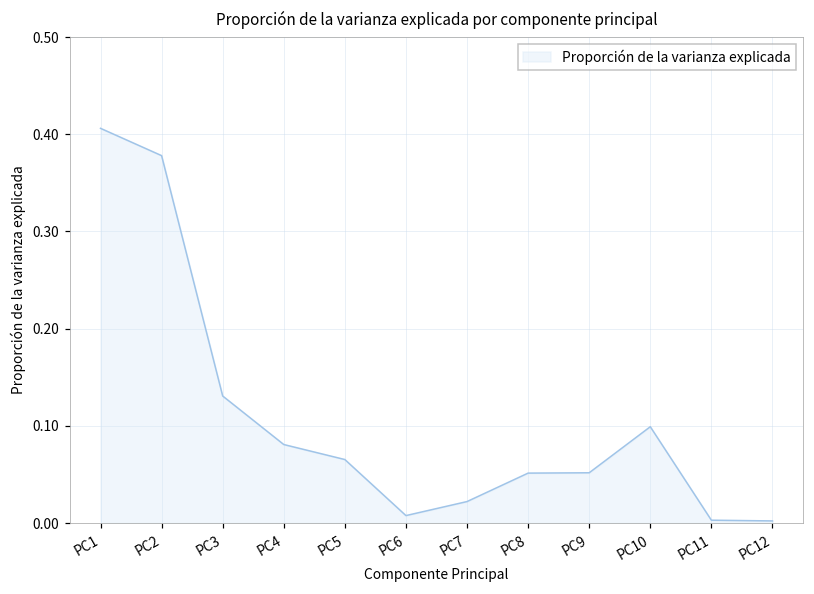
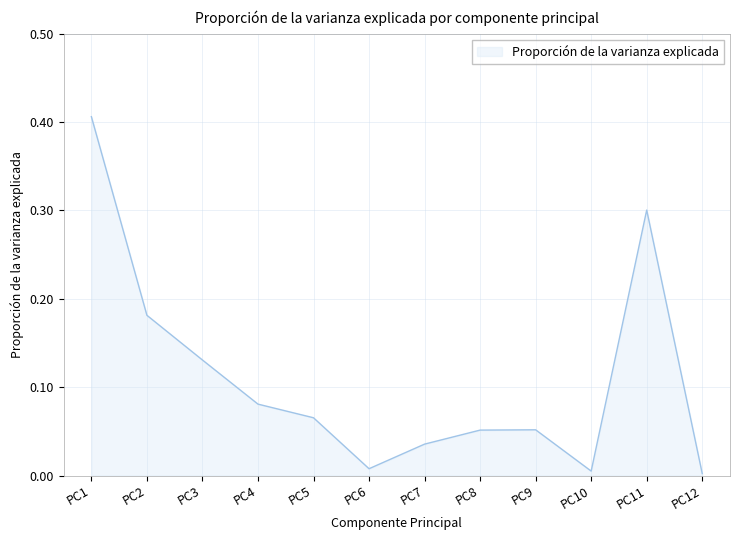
  {
    "PC1": 0.41,
-   "PC2": 0.38,
+   "PC2": 0.18,
    "PC3": 0.13,
    "PC4": 0.08,
    "PC5": 0.07,
    "PC6": 0.01,
-   "PC7": 0.02,
+   "PC7": 0.04,
    "PC8": 0.05,
    "PC9": 0.05,
-   "PC10": 0.10,
-   "PC11": 0.00,
+   "PC10": 0.01,
+   "PC11": 0.30,
    "PC12": 0.00
  }
